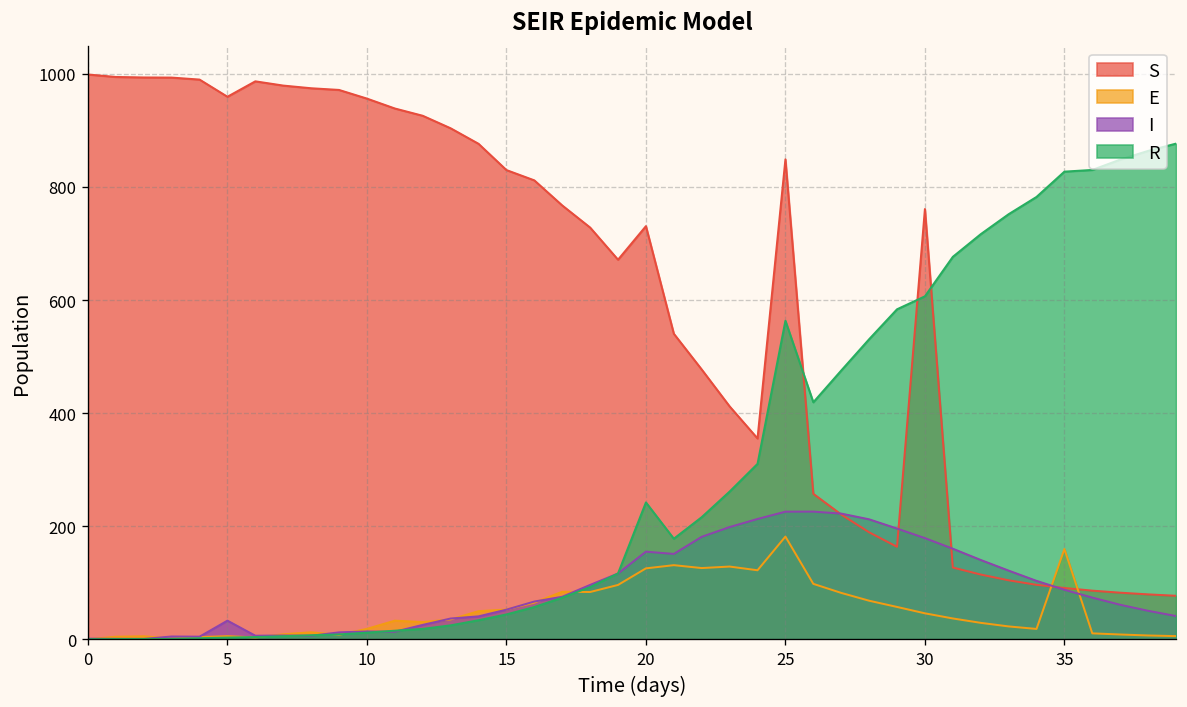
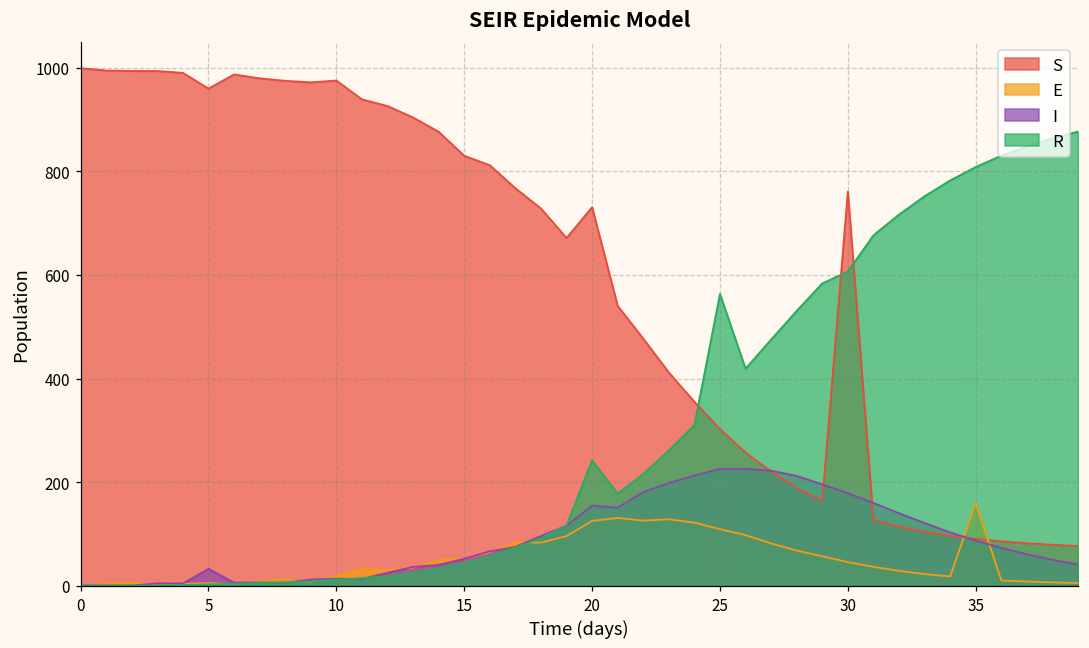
  {
    "S": {
      "0": 1000,
      "5": 960,
-     "10": 960,
+     "10": 980,
      "15": 830,
      "20": 730,
-     "25": 850,
+     "25": 300,
      "30": 760
    },
    "E": {
      "20": 130,
-     "25": 180,
+     "25": 110,
      "30": 50,
      "35": 160
    },
    "I": {
      "5": 30,
      "20": 150,
      "25": 230,
      "30": 180
    },
    "R": {
      "15": 40,
      "20": 240,
      "25": 560,
      "30": 610,
-     "35": 830
+     "35": 810
    }
  }
